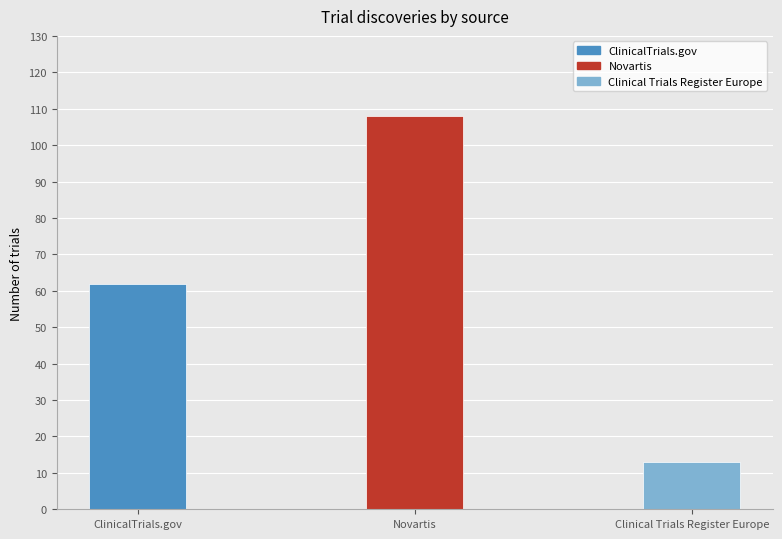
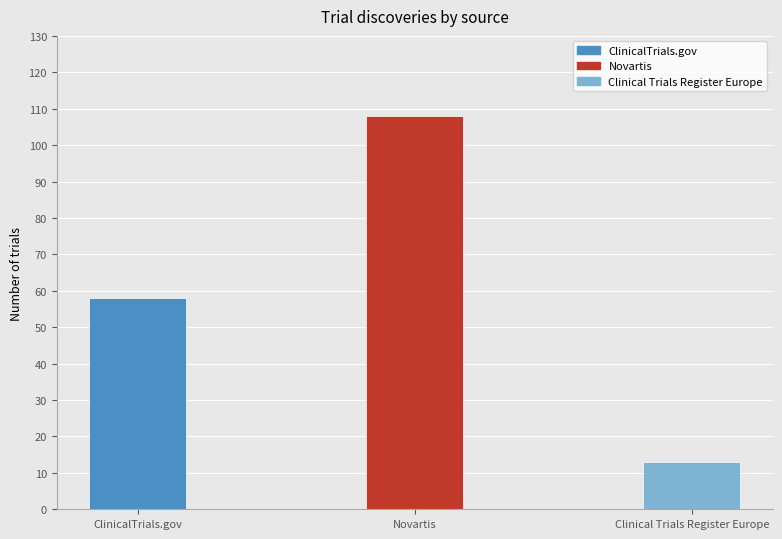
  {
-   "ClinicalTrials.gov": 62,
+   "ClinicalTrials.gov": 58,
    "Novartis": 108,
    "Clinical Trials Register Europe": 13
  }
